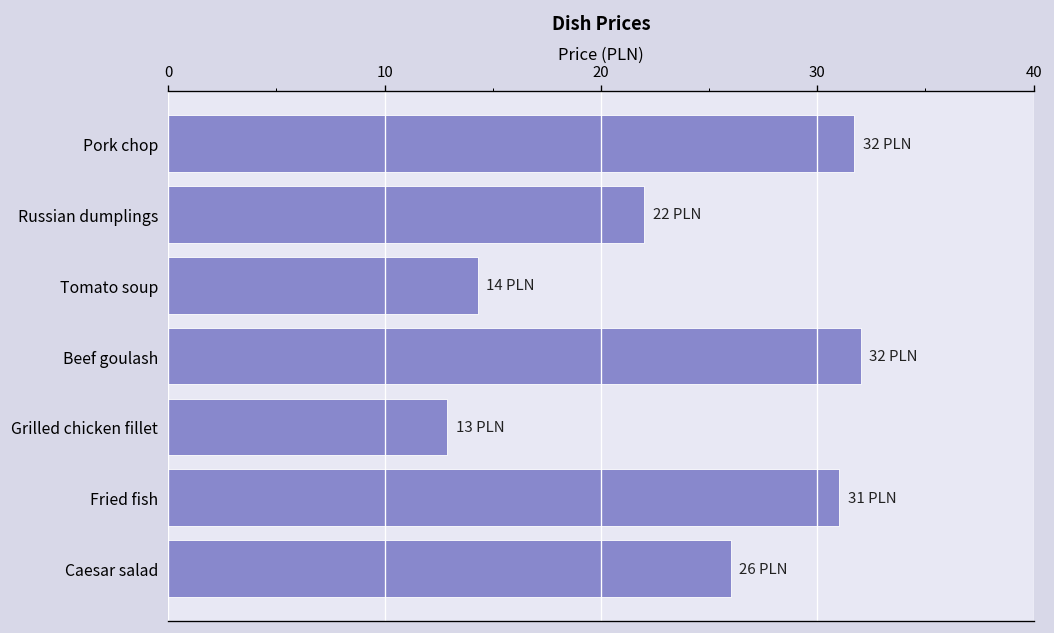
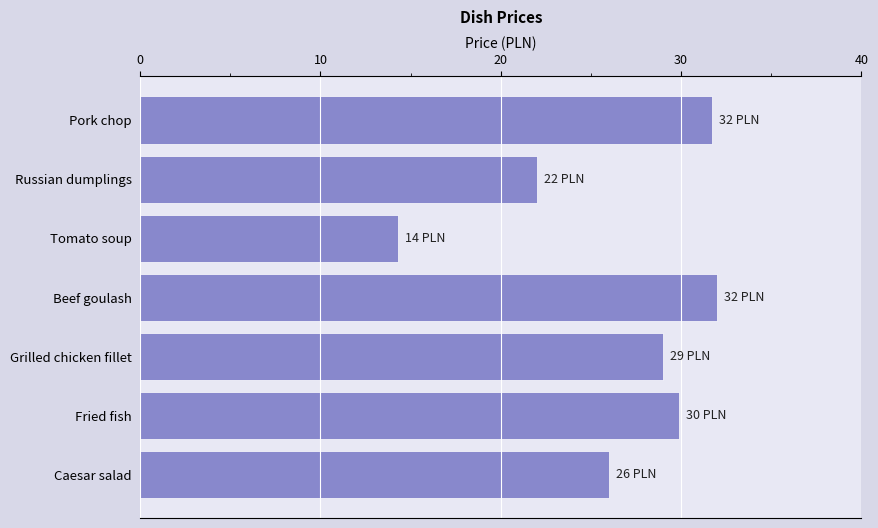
  {
    "Pork chop": 32,
    "Russian dumplings": 22,
    "Tomato soup": 14,
    "Beef goulash": 32,
-   "Grilled chicken fillet": 13,
-   "Fried fish": 31,
+   "Grilled chicken fillet": 29,
+   "Fried fish": 30,
    "Caesar salad": 26
  }
